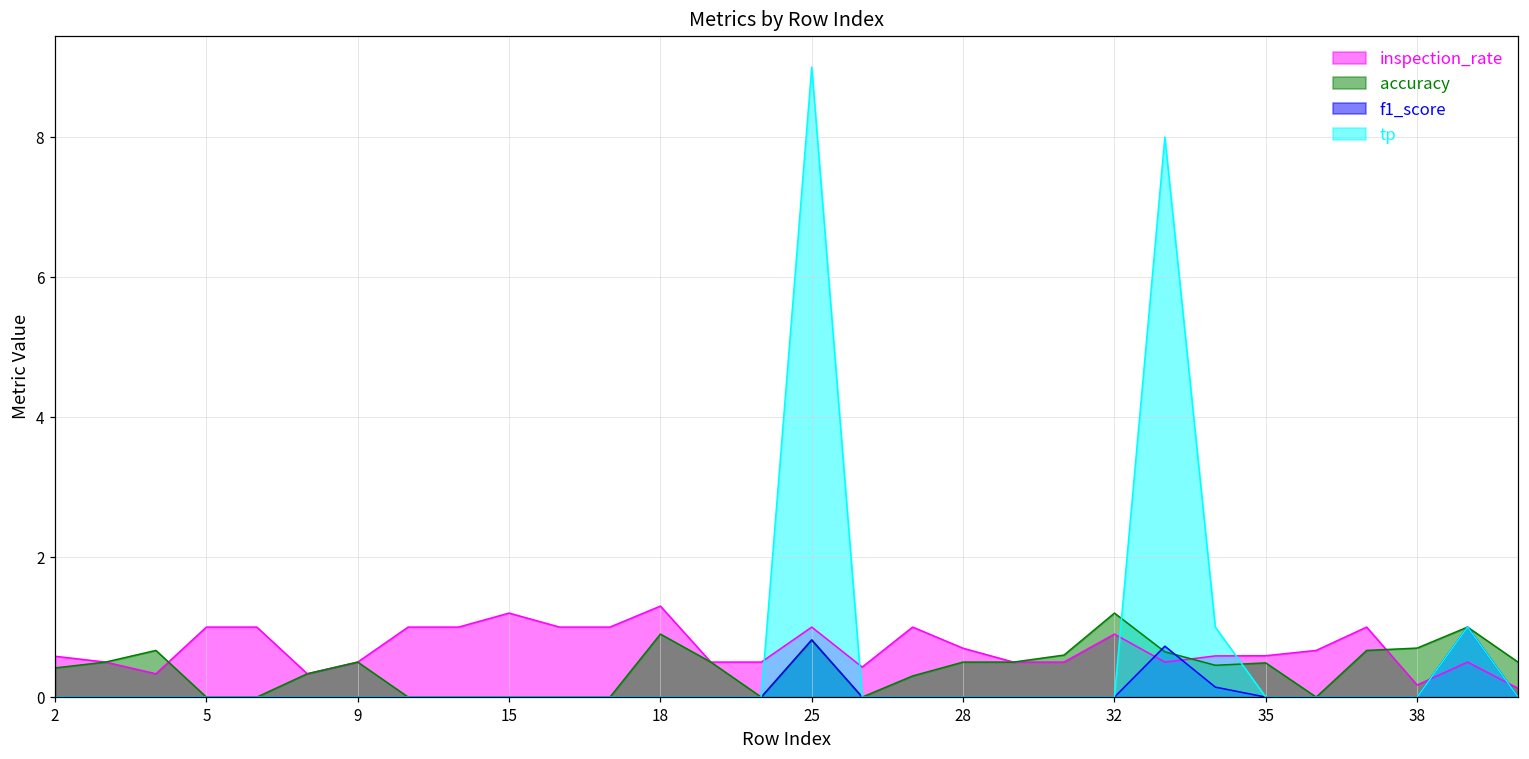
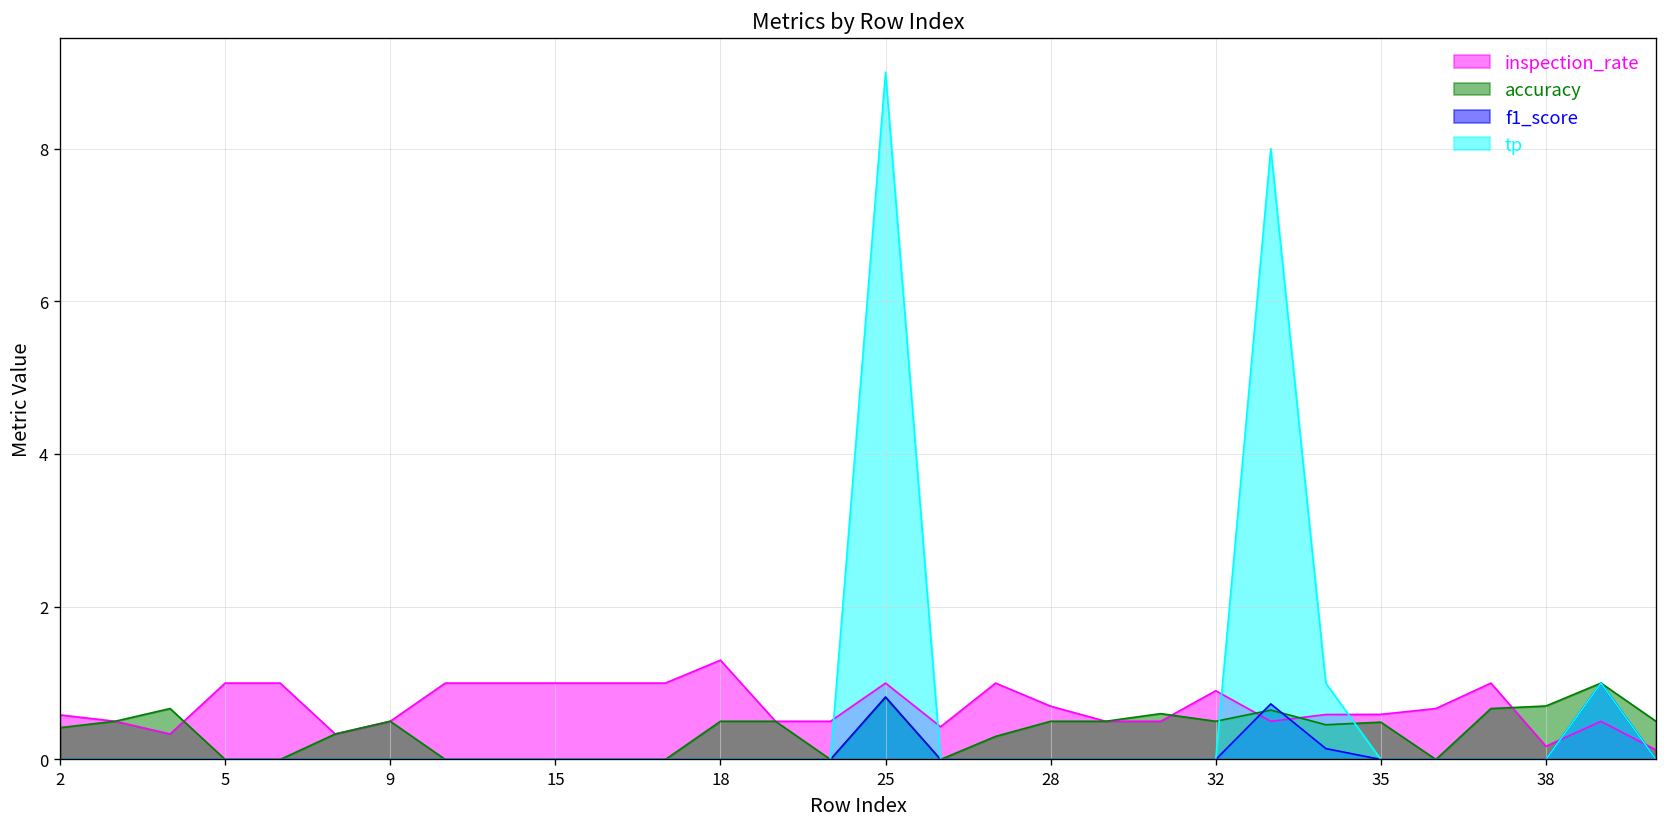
  {
    "inspection_rate": {
-     "15": 1.2,
+     "15": 1.0,
      "18": 1.3,
      "32": 0.9,
      "35": 0.6,
      "38": 0.2
    },
    "accuracy": {
-     "18": 0.9,
-     "32": 1.2,
+     "18": 0.5,
+     "32": 0.5,
      "35": 0.5,
      "38": 0.7
    }
  }
